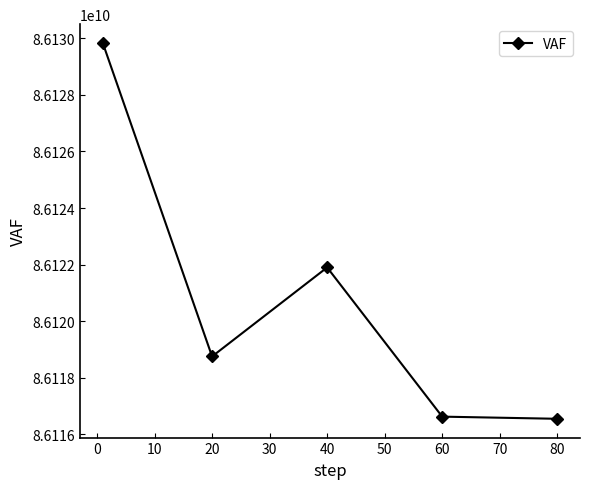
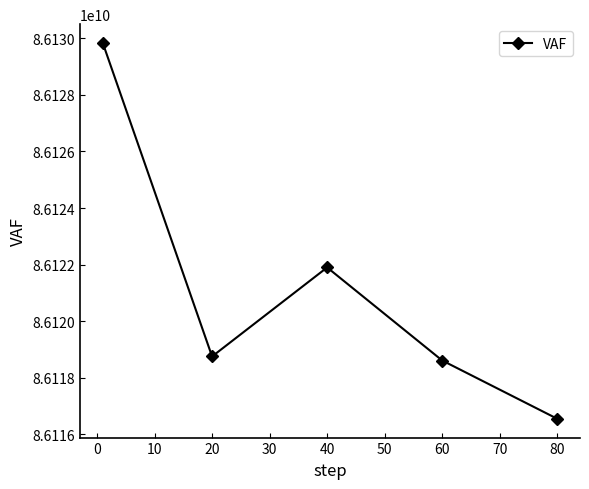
  {
    "20": 86118800000,
    "40": 86121900000,
-   "60": 86116600000,
+   "60": 86118600000,
    "80": 86116600000
  }
